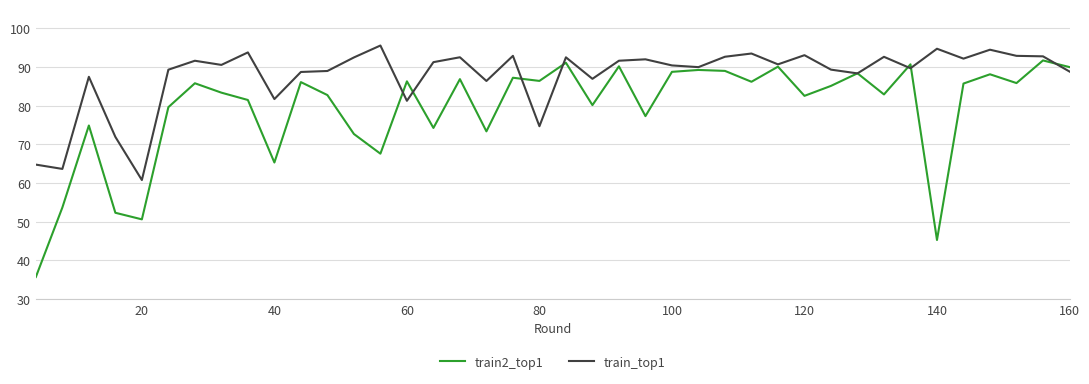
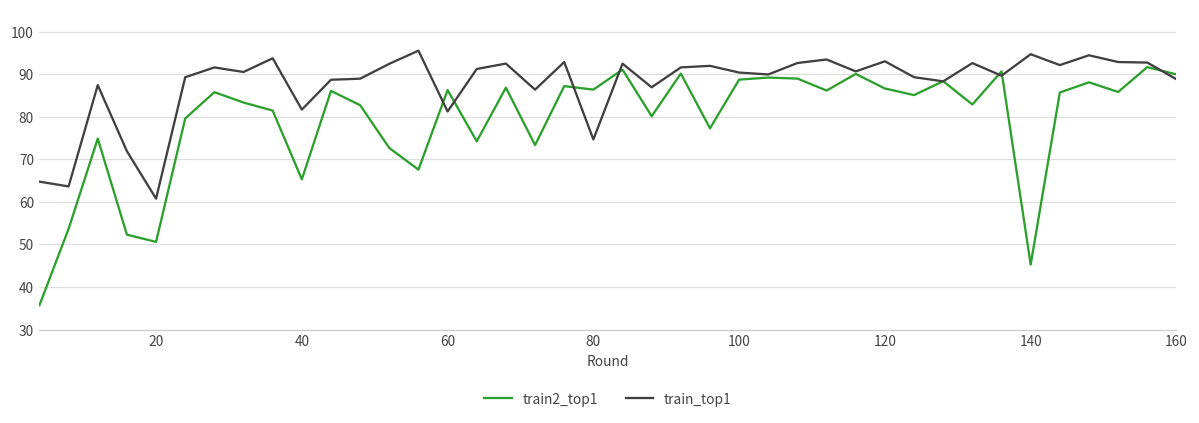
  {
    "train2_top1": {
      "20": 51,
      "40": 65,
      "60": 86,
      "80": 86,
      "100": 89,
-     "120": 83,
+     "120": 87,
      "140": 45,
      "160": 90
    },
    "train_top1": {
      "20": 61,
      "40": 82,
      "60": 81,
      "80": 75,
      "100": 90,
      "120": 93,
      "140": 95,
      "160": 89
    }
  }
